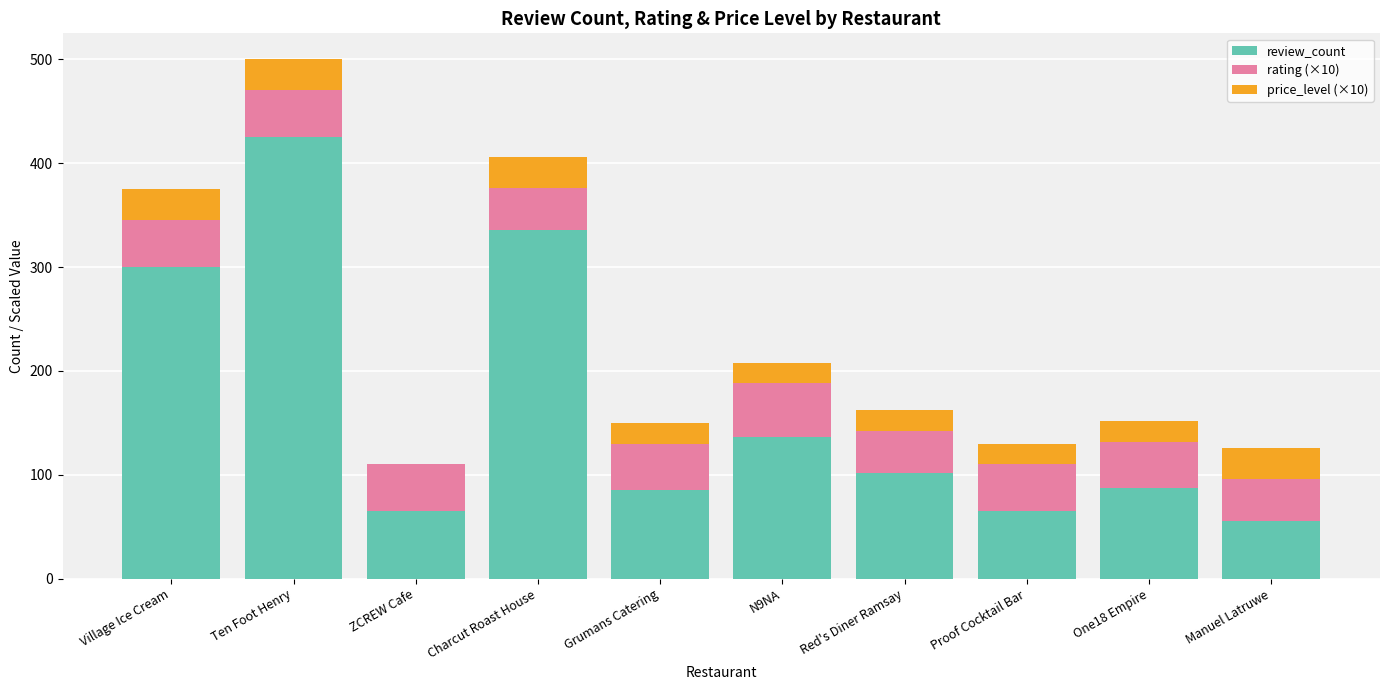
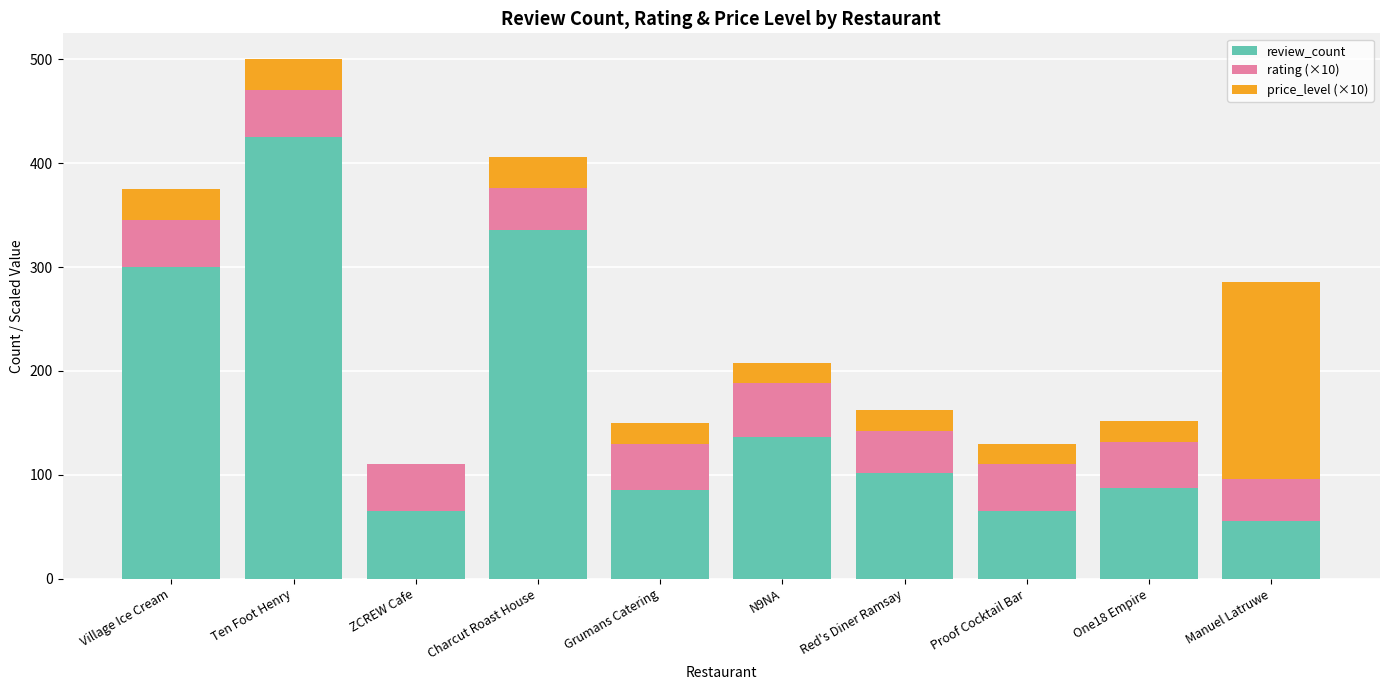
  {
    "review_count": {
      "Village Ice Cream": 300,
      "Ten Foot Henry": 425,
      "ZCREW Cafe": 65,
      "Charcut Roast House": 336,
      "Grumans Catering": 85,
      "N9NA": 136,
      "Red's Diner Ramsay": 102,
      "Proof Cocktail Bar": 65,
      "One18 Empire": 87,
      "Manuel Latruwe": 56
    },
    "rating (×10)": {
      "Village Ice Cream": 45,
      "Ten Foot Henry": 45,
      "ZCREW Cafe": 45,
      "Charcut Roast House": 40,
      "Grumans Catering": 45,
      "N9NA": 52,
      "Red's Diner Ramsay": 40,
      "Proof Cocktail Bar": 45,
      "One18 Empire": 45,
      "Manuel Latruwe": 40
    },
    "price_level (×10)": {
      "Village Ice Cream": 30,
      "Ten Foot Henry": 30,
      "ZCREW Cafe": 0,
      "Charcut Roast House": 30,
      "Grumans Catering": 20,
      "N9NA": 20,
      "Red's Diner Ramsay": 20,
      "Proof Cocktail Bar": 20,
      "One18 Empire": 20,
-     "Manuel Latruwe": 30
+     "Manuel Latruwe": 190
    }
  }
